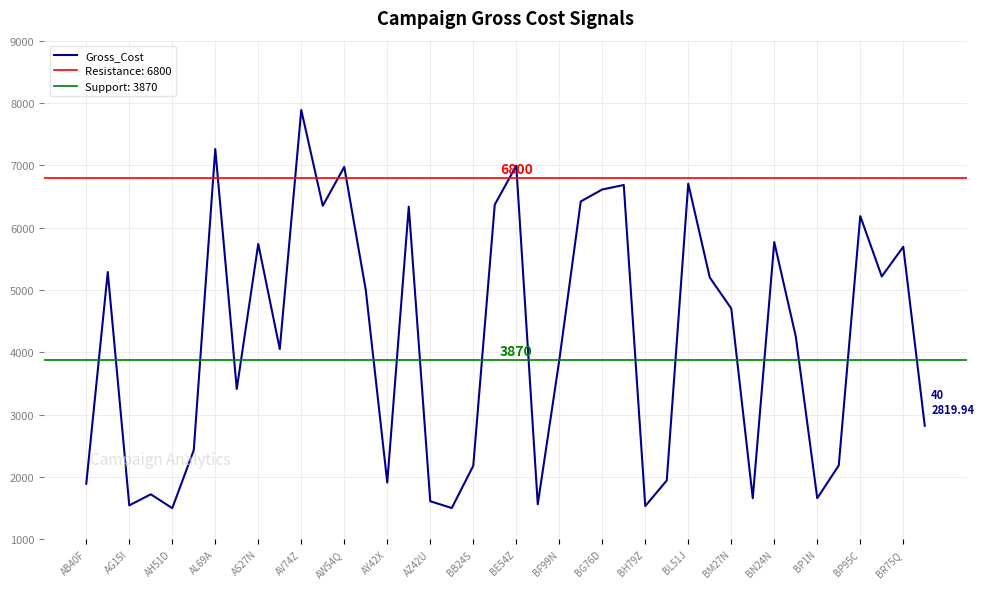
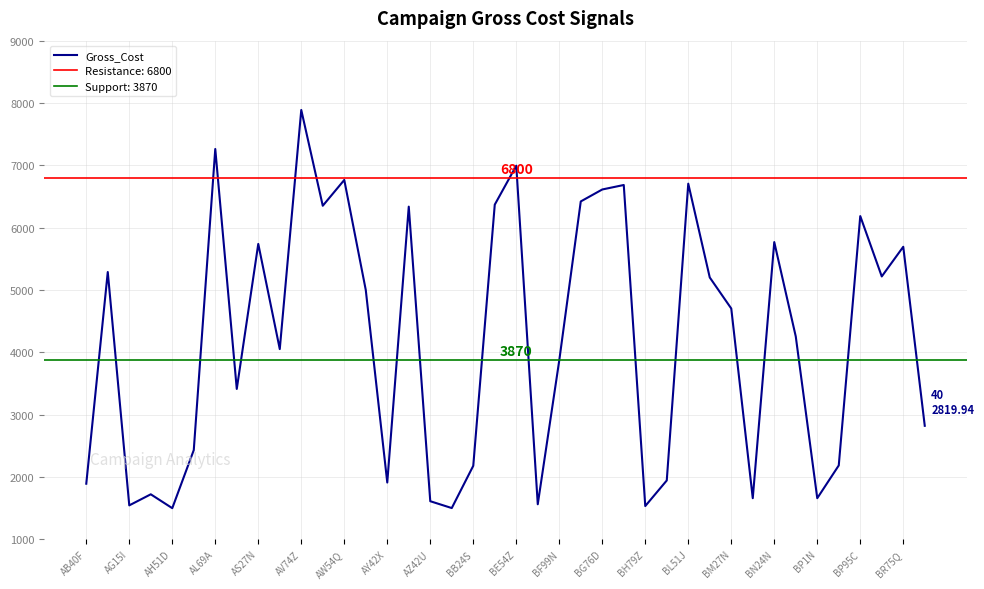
  {
    "AB40F": 1900,
    "AG15I": 1500,
    "AH51D": 1500,
    "AL69A": 7300,
    "AS27N": 5700,
    "AV74Z": 7900,
-   "AW54Q": 7000,
+   "AW54Q": 6800,
    "AY42X": 1900,
    "AZ42U": 1600,
    "BB24S": 2200,
    "BF99N": 3900,
    "BG76D": 6600,
    "BH79Z": 1500,
    "BL51J": 6700,
    "BM27N": 4700,
    "BN24N": 5800,
    "BP1N": 1700,
    "BP95C": 6200,
    "BR75Q": 5700
  }
